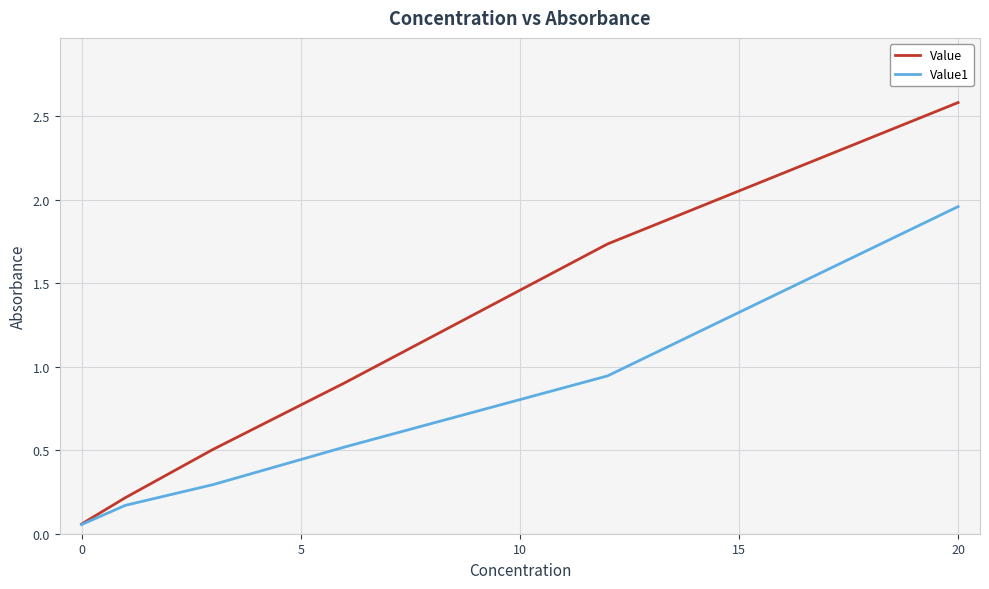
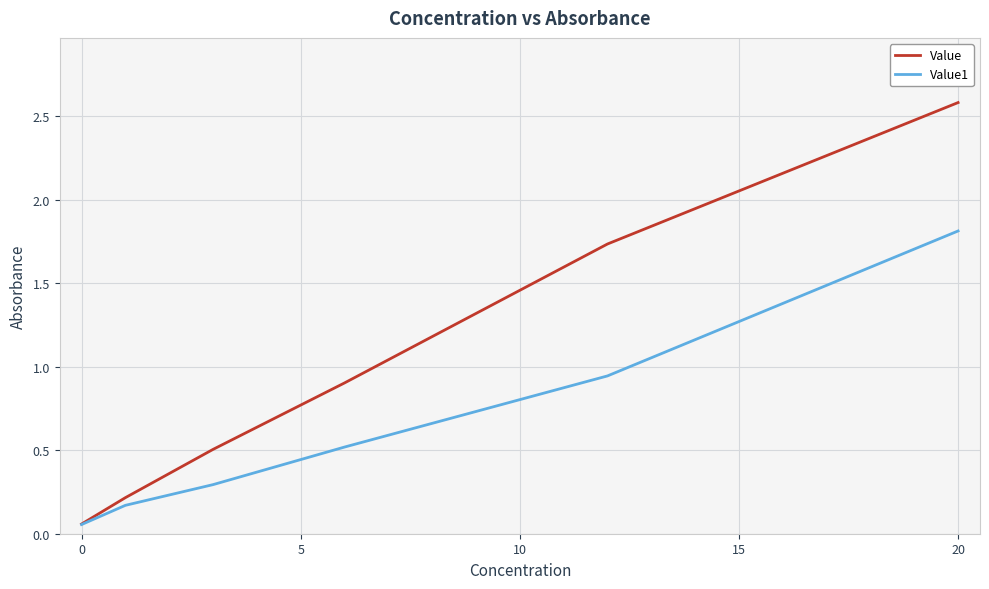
  {
    "Value": {
      "20": 2.58
    },
    "Value1": {
-     "20": 1.96
+     "20": 1.81
    }
  }
